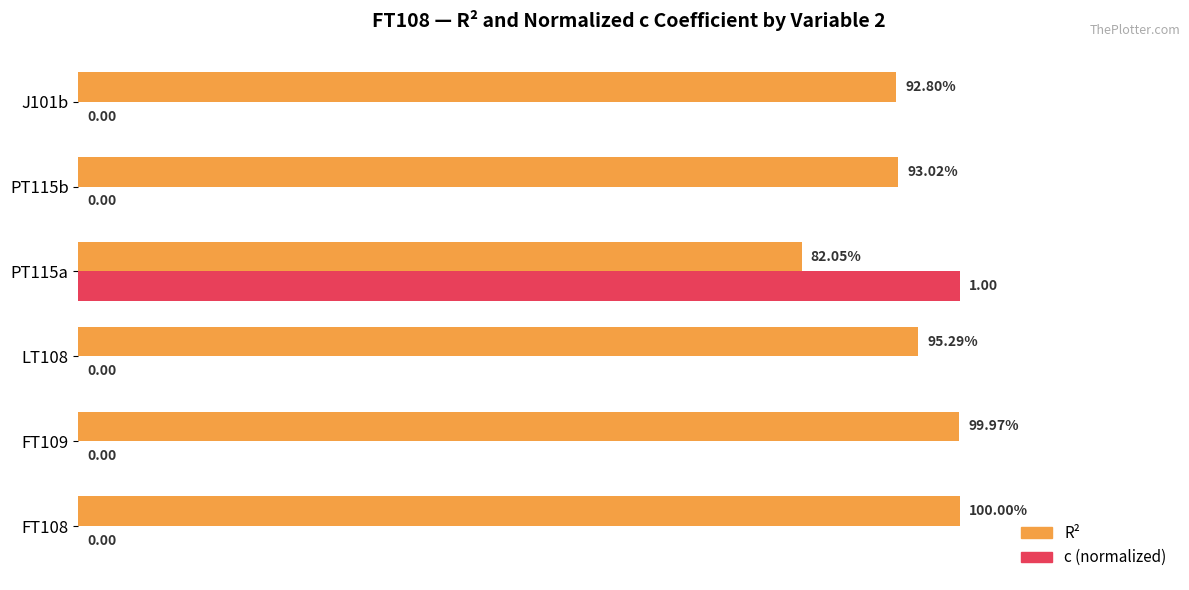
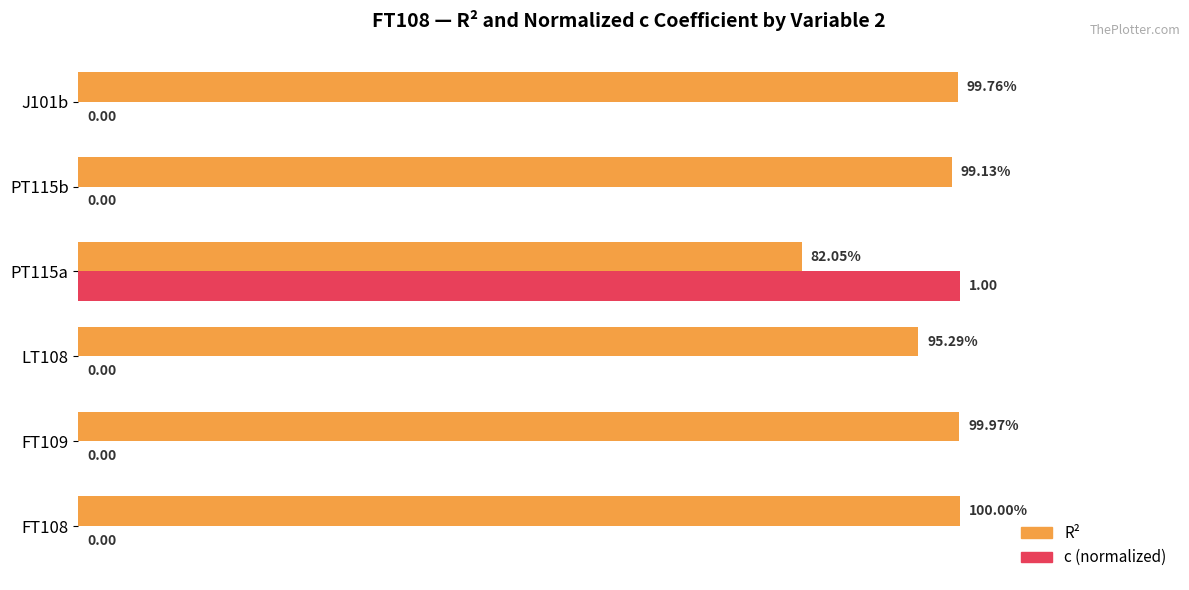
  {
    "R²": {
-     "J101b": "92.80%",
-     "PT115b": "93.02%",
+     "J101b": "99.76%",
+     "PT115b": "99.13%",
      "PT115a": "82.05%",
      "LT108": "95.29%",
      "FT109": "99.97%",
      "FT108": "100.00%"
    },
    "c (normalized)": {
      "J101b": "0.00",
      "PT115b": "0.00",
      "PT115a": "1.00",
      "LT108": "0.00",
      "FT109": "0.00",
      "FT108": "0.00"
    }
  }
